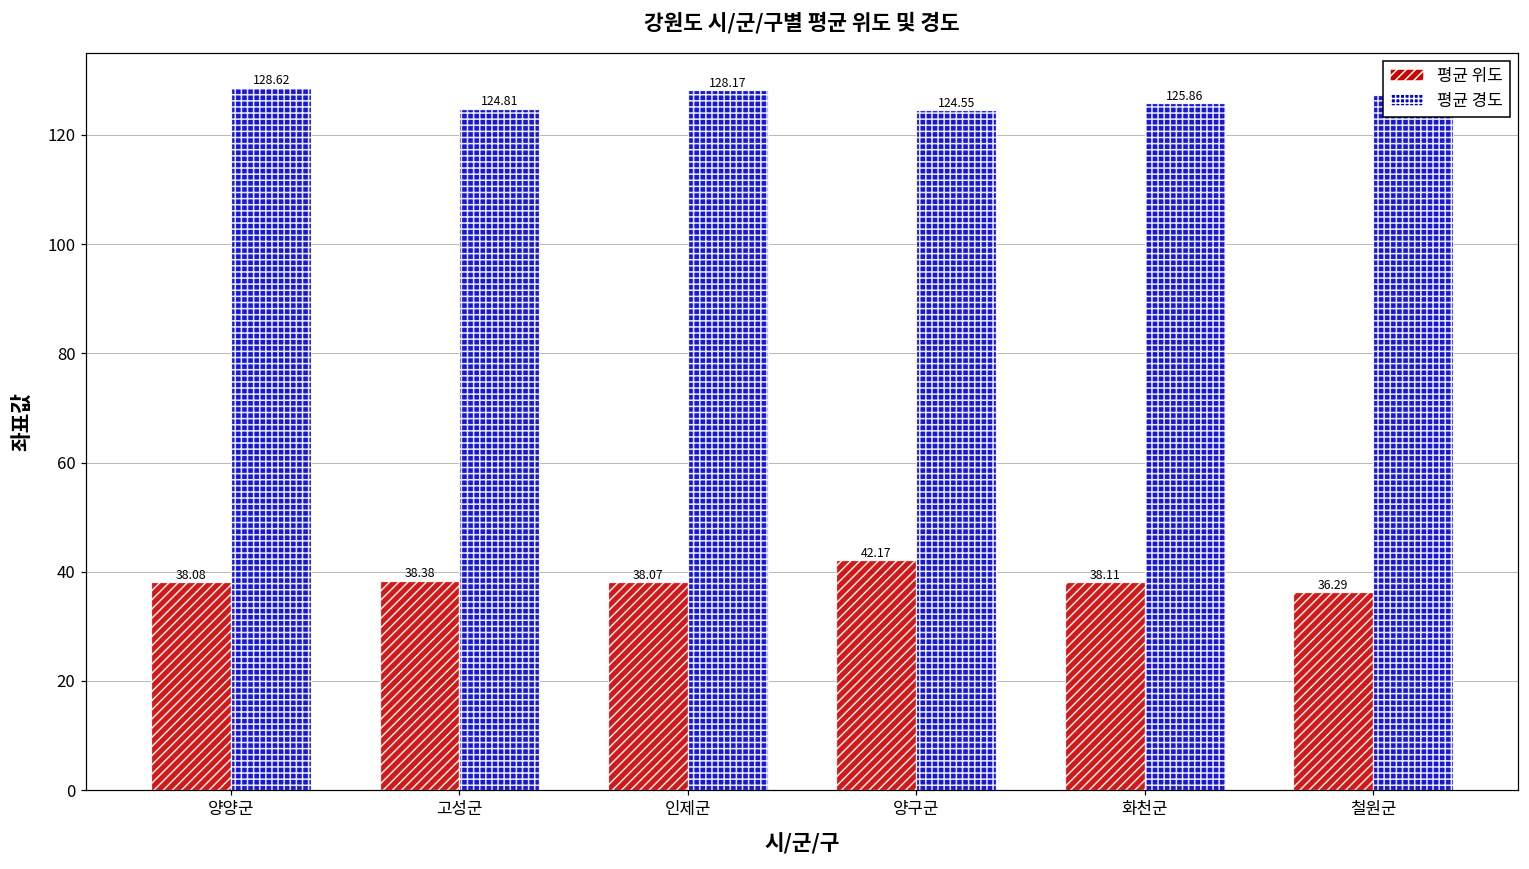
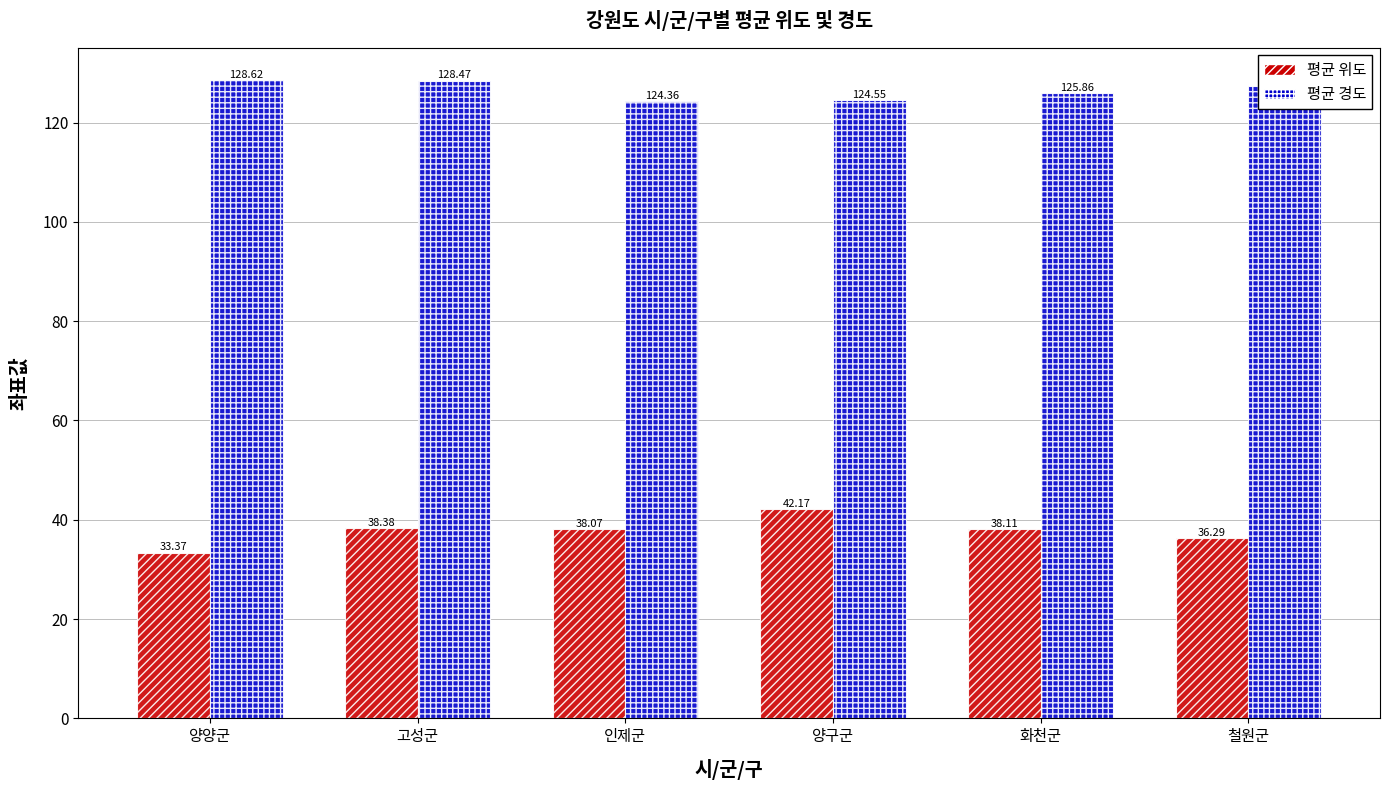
  {
    "평균 위도": {
-     "양양군": 38.08,
+     "양양군": 33.37,
      "고성군": 38.38,
      "인제군": 38.07,
      "양구군": 42.17,
      "화천군": 38.11,
      "철원군": 36.29
    },
    "평균 경도": {
      "양양군": 128.62,
-     "고성군": 124.81,
-     "인제군": 128.17,
+     "고성군": 128.47,
+     "인제군": 124.36,
      "양구군": 124.55,
      "화천군": 125.86
    }
  }
